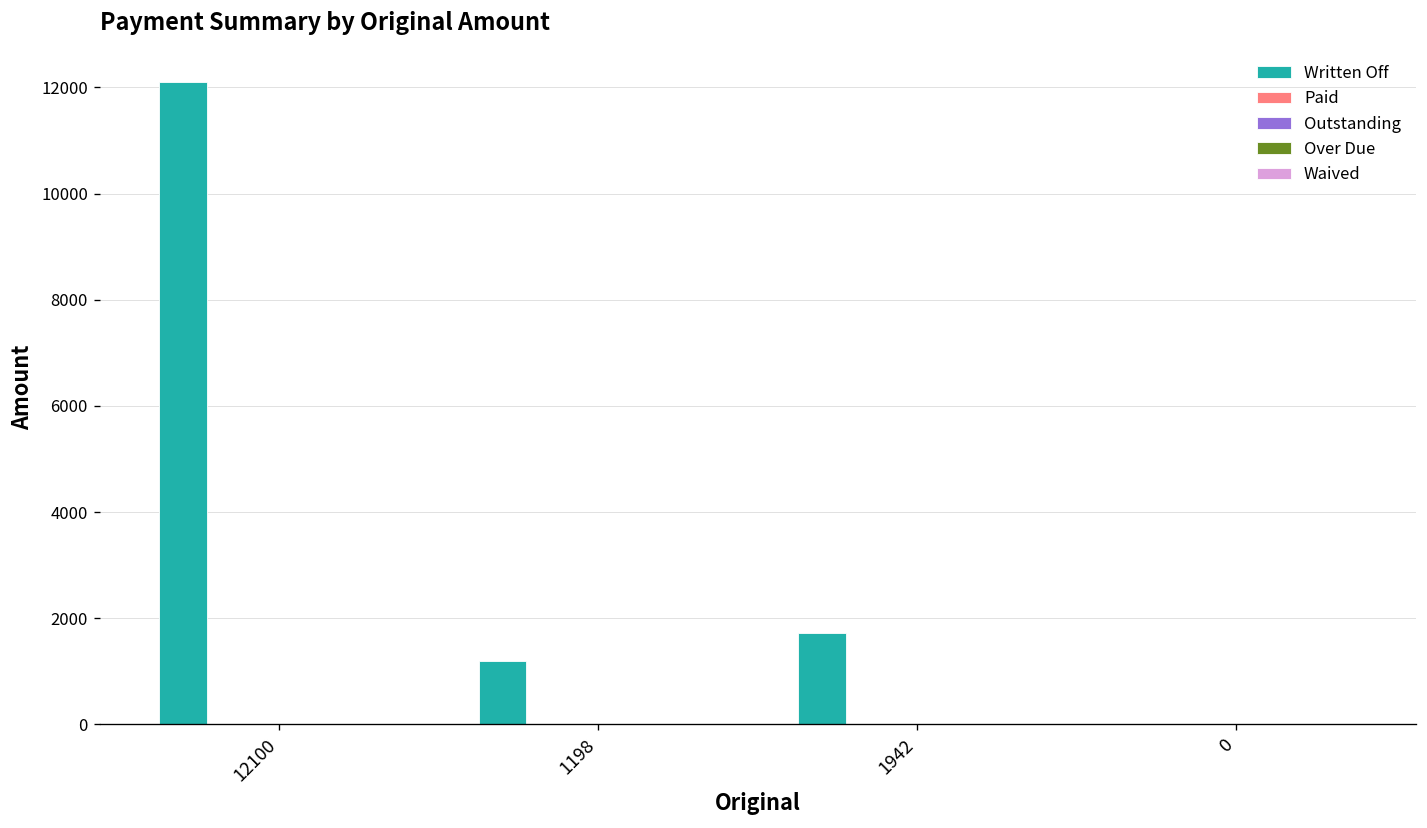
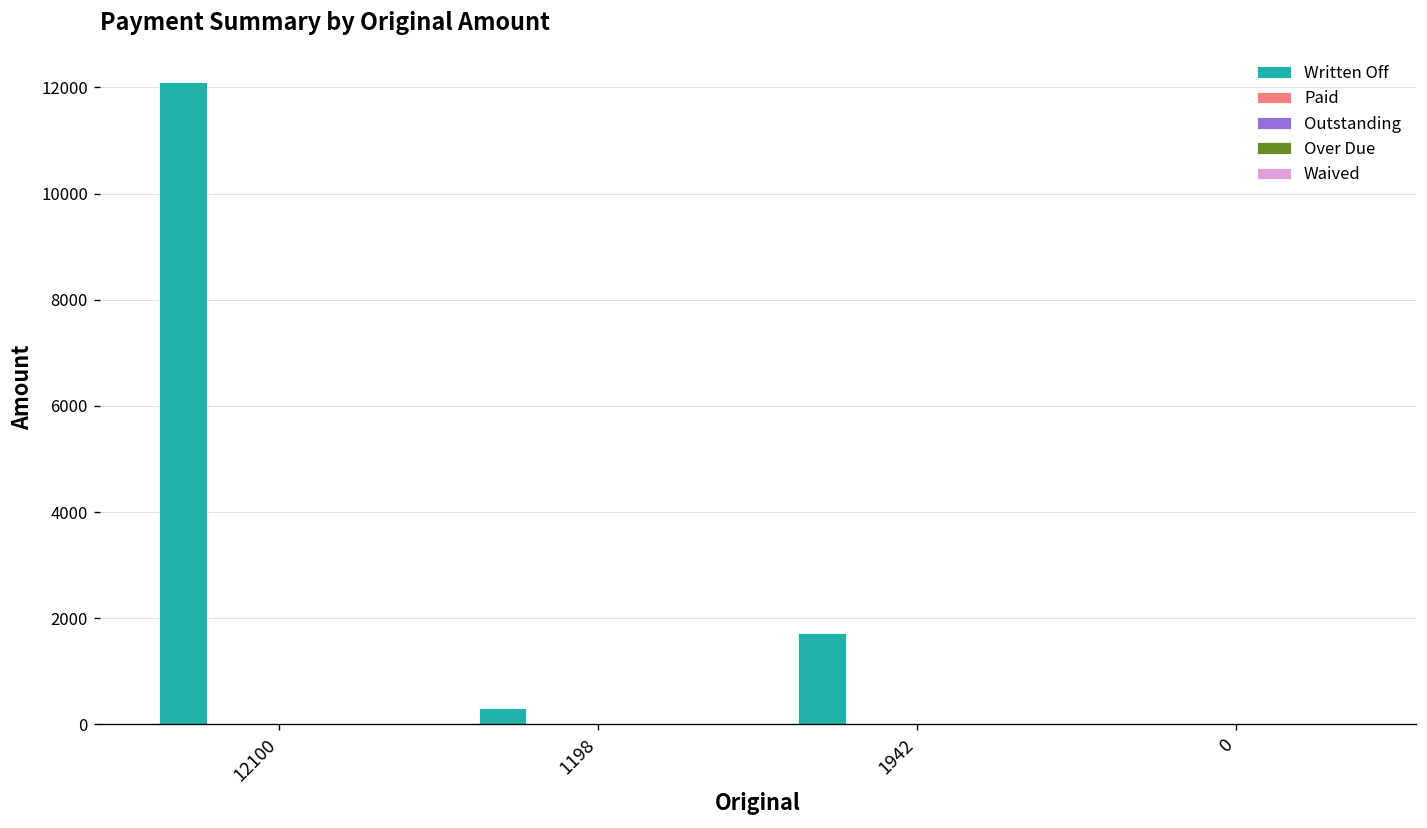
  {
    "Written Off": {
      "12100": 12100,
-     "1198": 1200,
+     "1198": 300,
      "1942": 1700,
      "0": 0
    },
    "Paid": {
      "12100": 0,
      "1198": 0,
      "1942": 0,
      "0": 0
    },
    "Outstanding": {
      "12100": 0,
      "1198": 0,
      "1942": 0,
      "0": 0
    },
    "Over Due": {
      "12100": 0,
      "1198": 0,
      "1942": 0,
      "0": 0
    },
    "Waived": {
      "12100": 0,
      "1198": 0,
      "1942": 0,
      "0": 0
    }
  }
